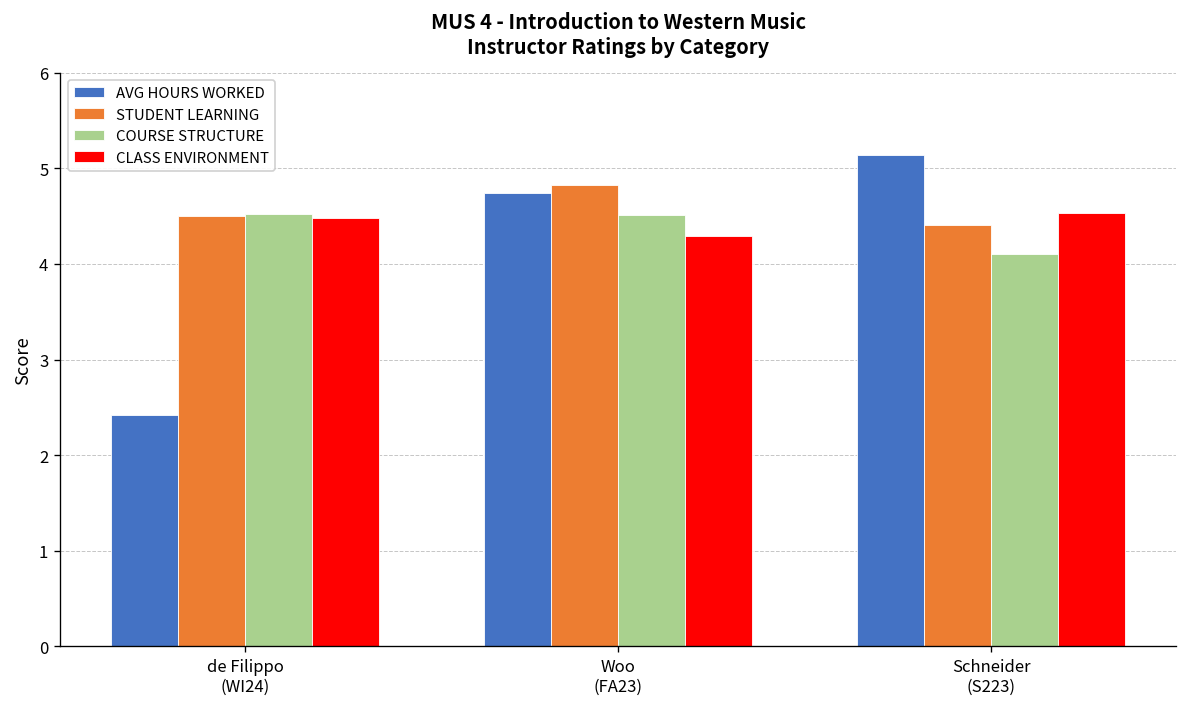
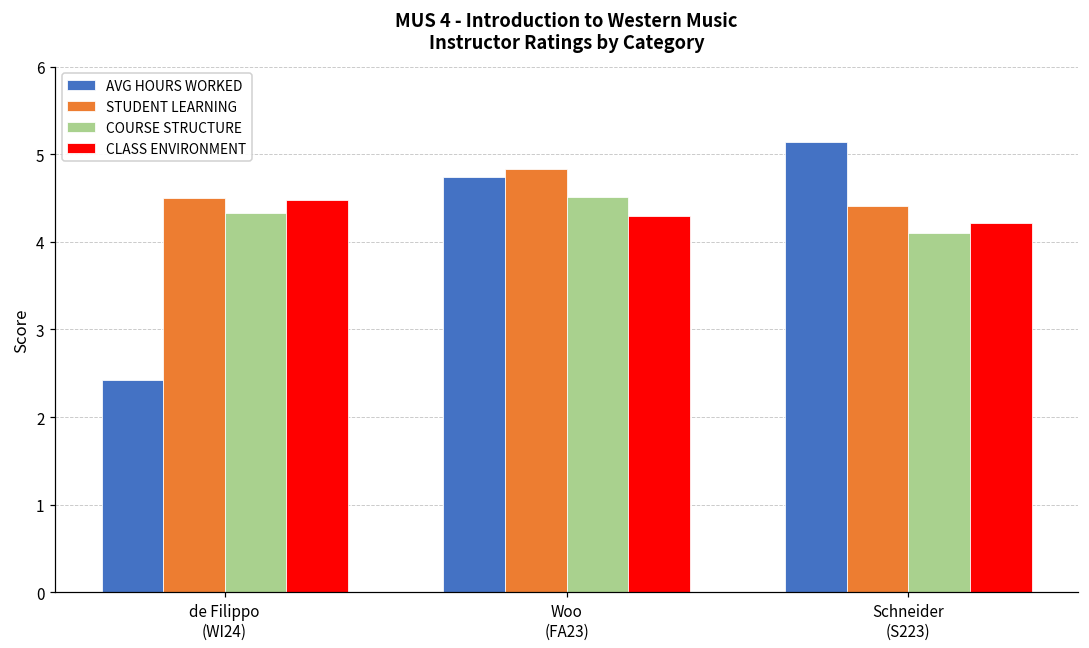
  {
    "AVG HOURS WORKED": {
      "de Filippo (WI24)": 2.4,
      "Woo (FA23)": 4.7,
      "Schneider (S223)": 5.1
    },
    "STUDENT LEARNING": {
      "de Filippo (WI24)": 4.5,
      "Woo (FA23)": 4.8,
      "Schneider (S223)": 4.4
    },
    "COURSE STRUCTURE": {
-     "de Filippo (WI24)": 4.5,
+     "de Filippo (WI24)": 4.3,
      "Woo (FA23)": 4.5,
      "Schneider (S223)": 4.1
    },
    "CLASS ENVIRONMENT": {
      "de Filippo (WI24)": 4.5,
      "Woo (FA23)": 4.3,
-     "Schneider (S223)": 4.5
+     "Schneider (S223)": 4.2
    }
  }
